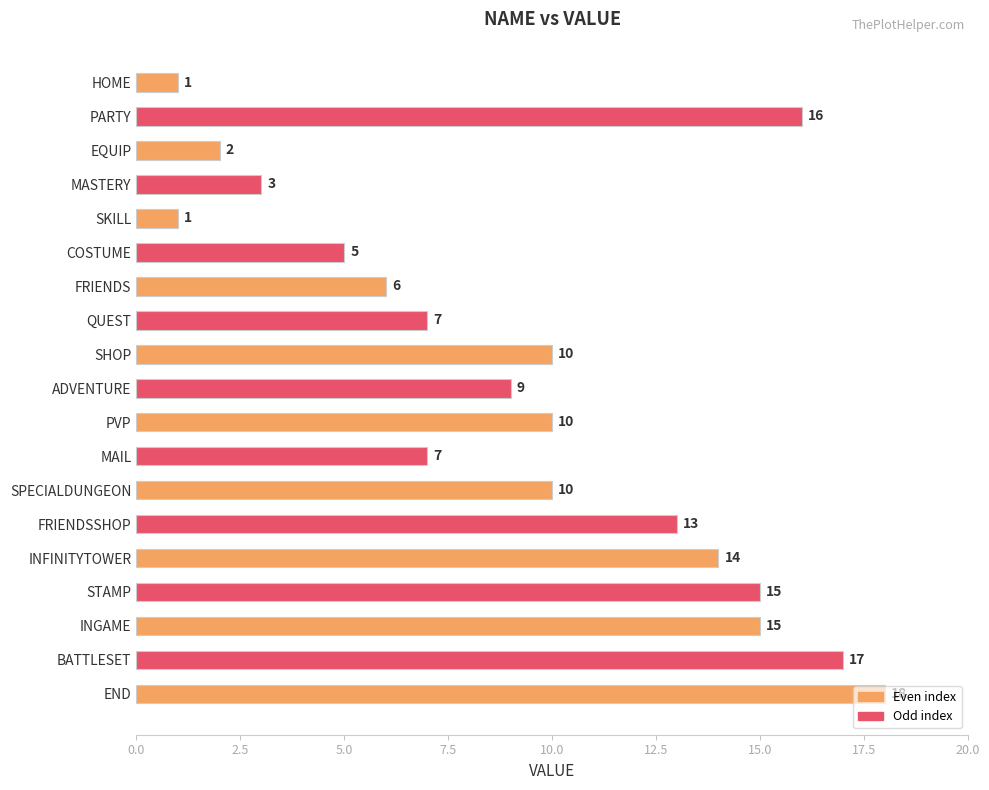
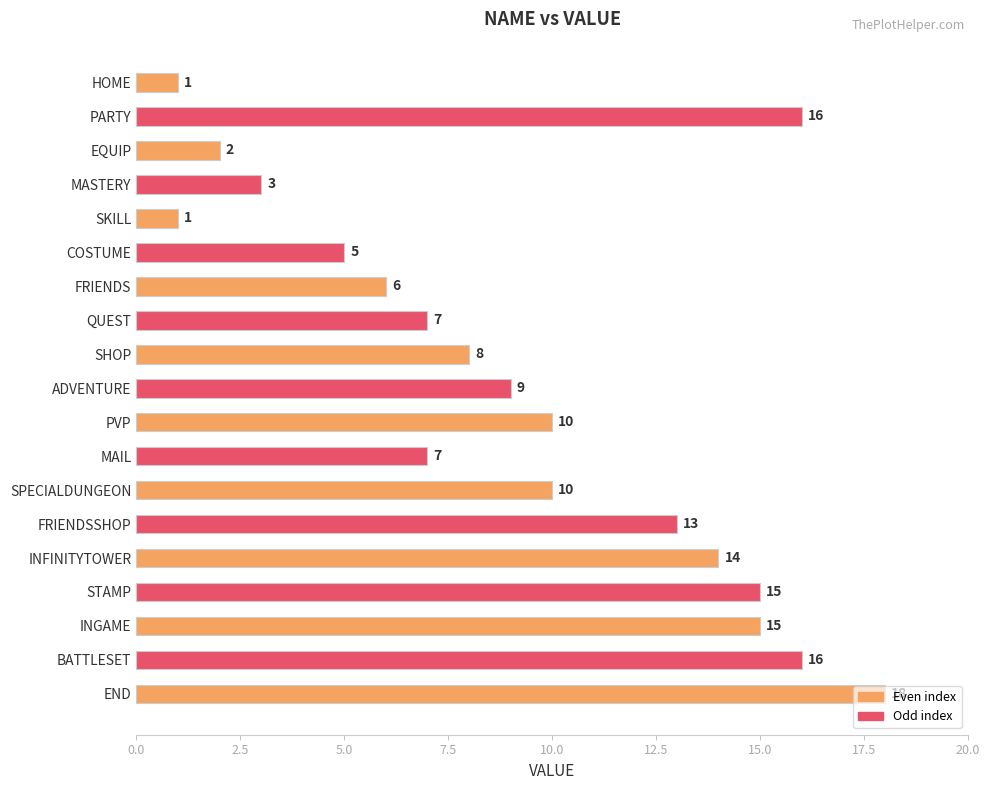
  {
    "HOME": 1,
    "PARTY": 16,
    "EQUIP": 2,
    "MASTERY": 3,
    "SKILL": 1,
    "COSTUME": 5,
    "FRIENDS": 6,
    "QUEST": 7,
-   "SHOP": 10,
+   "SHOP": 8,
    "ADVENTURE": 9,
    "PVP": 10,
    "MAIL": 7,
    "SPECIALDUNGEON": 10,
    "FRIENDSSHOP": 13,
    "INFINITYTOWER": 14,
    "STAMP": 15,
    "INGAME": 15,
-   "BATTLESET": 17
+   "BATTLESET": 16
  }
